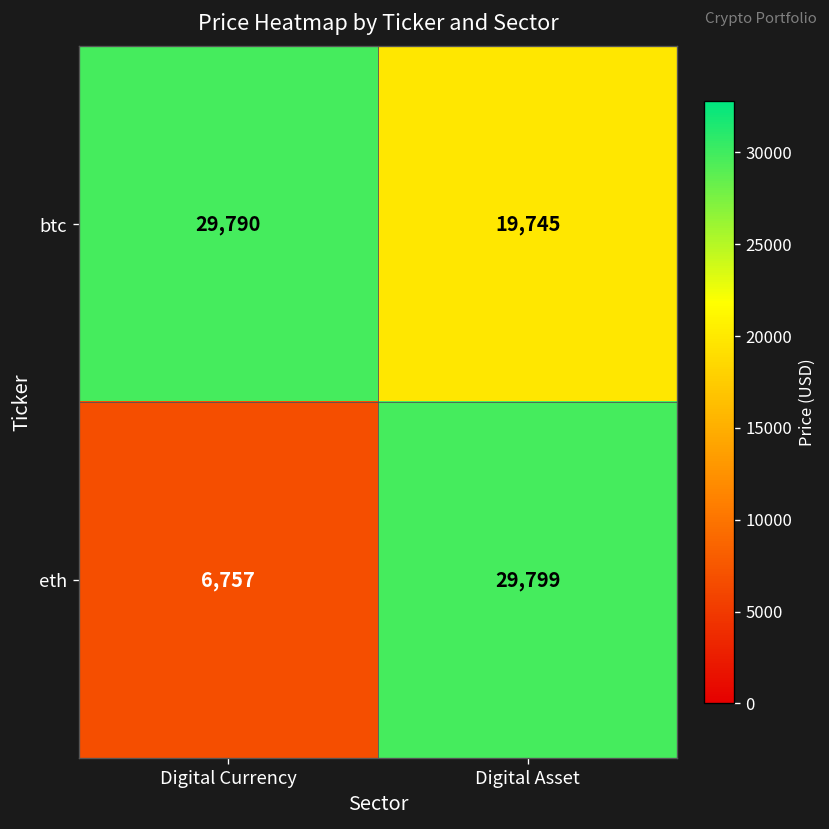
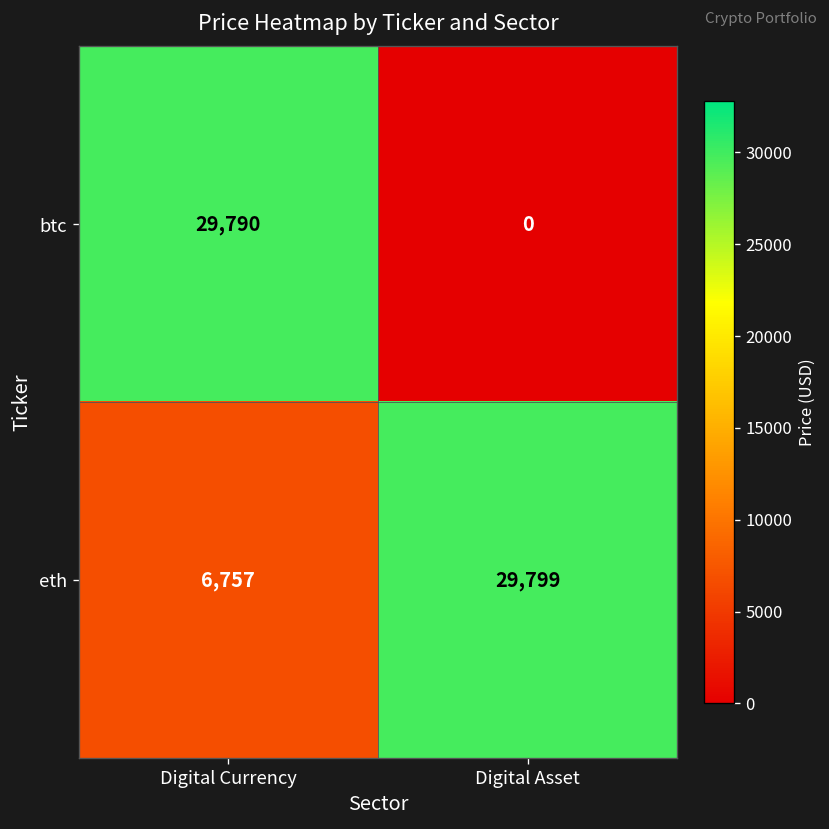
  {
    "btc": {
      "Digital Currency": "29,790",
-     "Digital Asset": "19,745"
+     "Digital Asset": "0"
    },
    "eth": {
      "Digital Currency": "6,757",
      "Digital Asset": "29,799"
    }
  }
